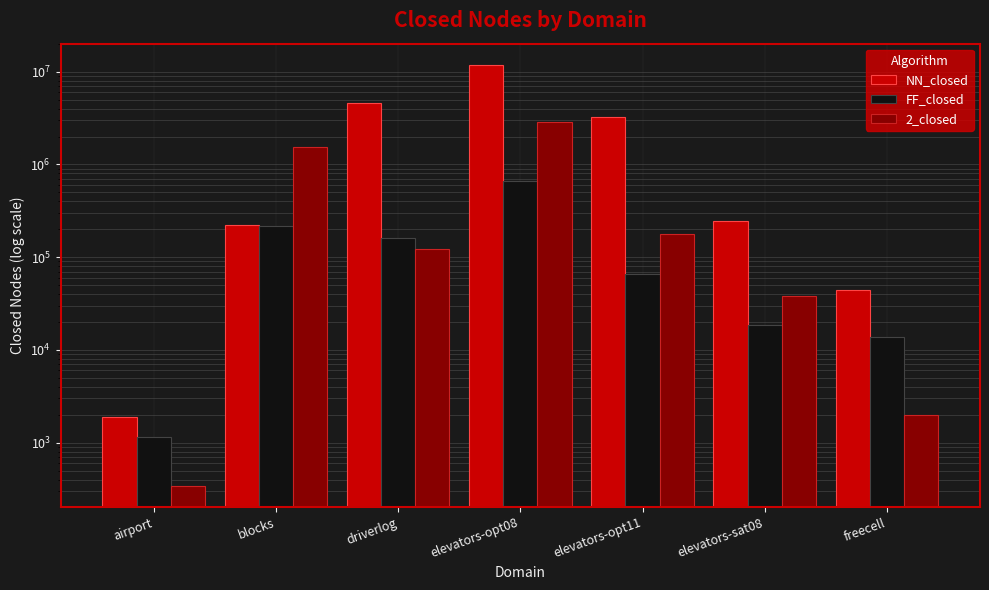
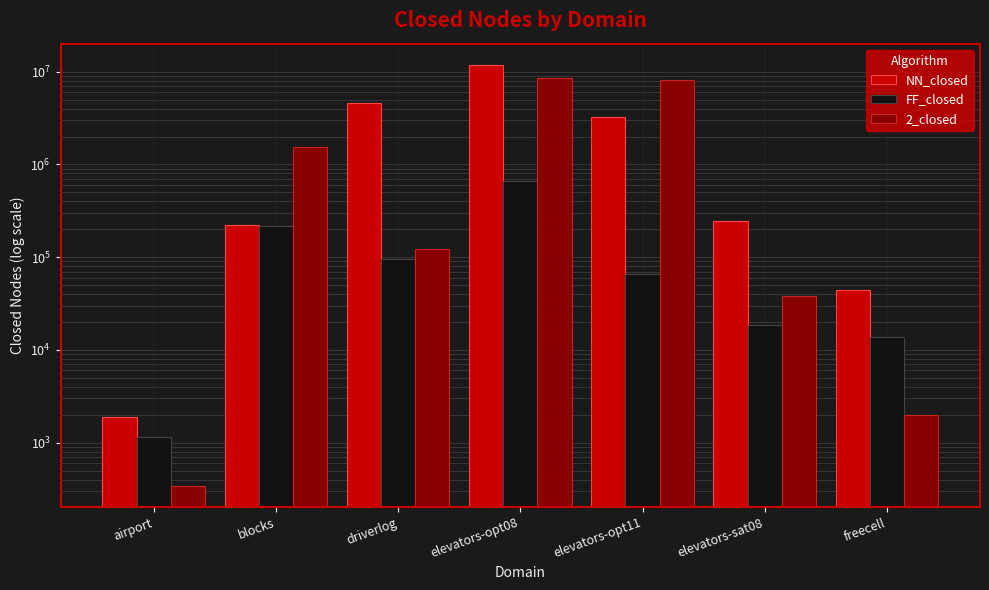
  {
    "NN_closed": {
      "airport": 1900,
      "blocks": 220000,
      "driverlog": 5000000,
      "elevators-opt08": 12000000,
      "elevators-opt11": 3300000,
      "elevators-sat08": 240000,
      "freecell": 40000
    },
    "FF_closed": {
      "airport": 1100,
      "blocks": 210000,
-     "driverlog": 160000,
+     "driverlog": 100000,
      "elevators-opt08": 700000,
      "elevators-opt11": 70000,
      "elevators-sat08": 18000,
      "freecell": 14000
    },
    "2_closed": {
      "airport": 340,
      "blocks": 1500000,
      "driverlog": 120000,
-     "elevators-opt08": 2900000,
-     "elevators-opt11": 180000,
+     "elevators-opt08": 9000000,
+     "elevators-opt11": 8000000,
      "elevators-sat08": 38000,
      "freecell": 2000
    }
  }
